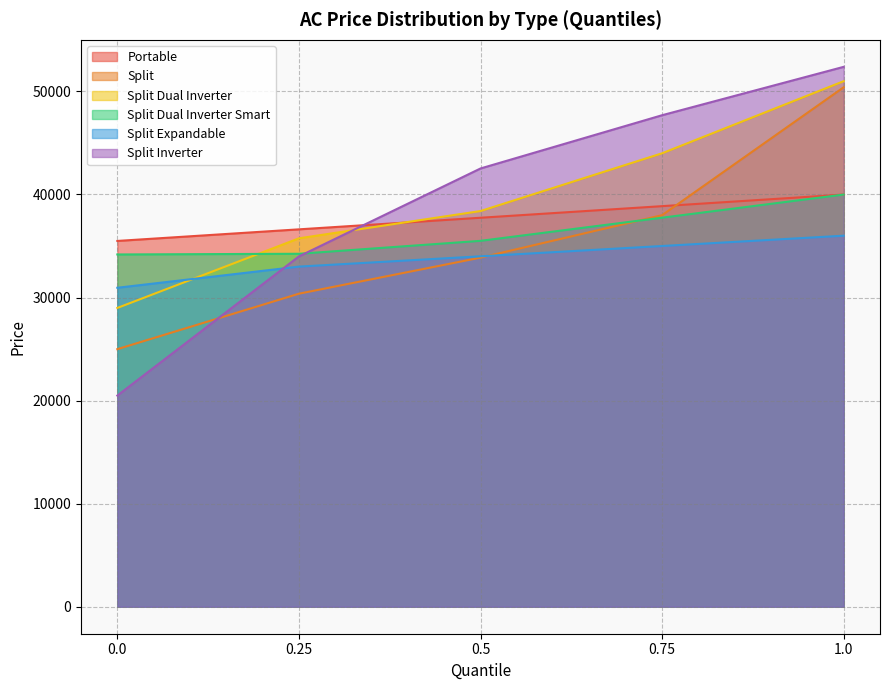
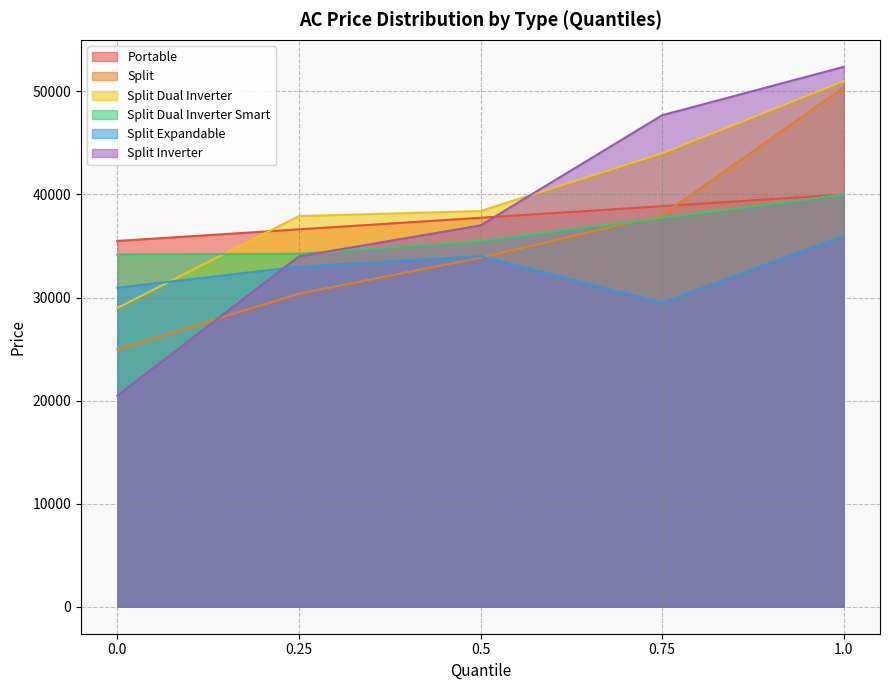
  {
    "Split Dual Inverter": {
      "0.0": 29000,
-     "0.25": 35700,
+     "0.25": 37900,
      "0.5": 38400,
      "0.75": 44000,
      "1.0": 51000
    },
    "Split Dual Inverter Smart": {
      "0.0": 34200,
      "0.25": 34200,
      "0.5": 35500
    },
    "Split Expandable": {
      "0.0": 30900,
      "0.25": 33000,
-     "0.75": 35000,
+     "0.75": 29500,
      "1.0": 36000
    },
    "Split Inverter": {
      "0.0": 20500,
      "0.25": 34000,
-     "0.5": 42500,
+     "0.5": 37000,
      "0.75": 47700,
      "1.0": 52400
    }
  }
